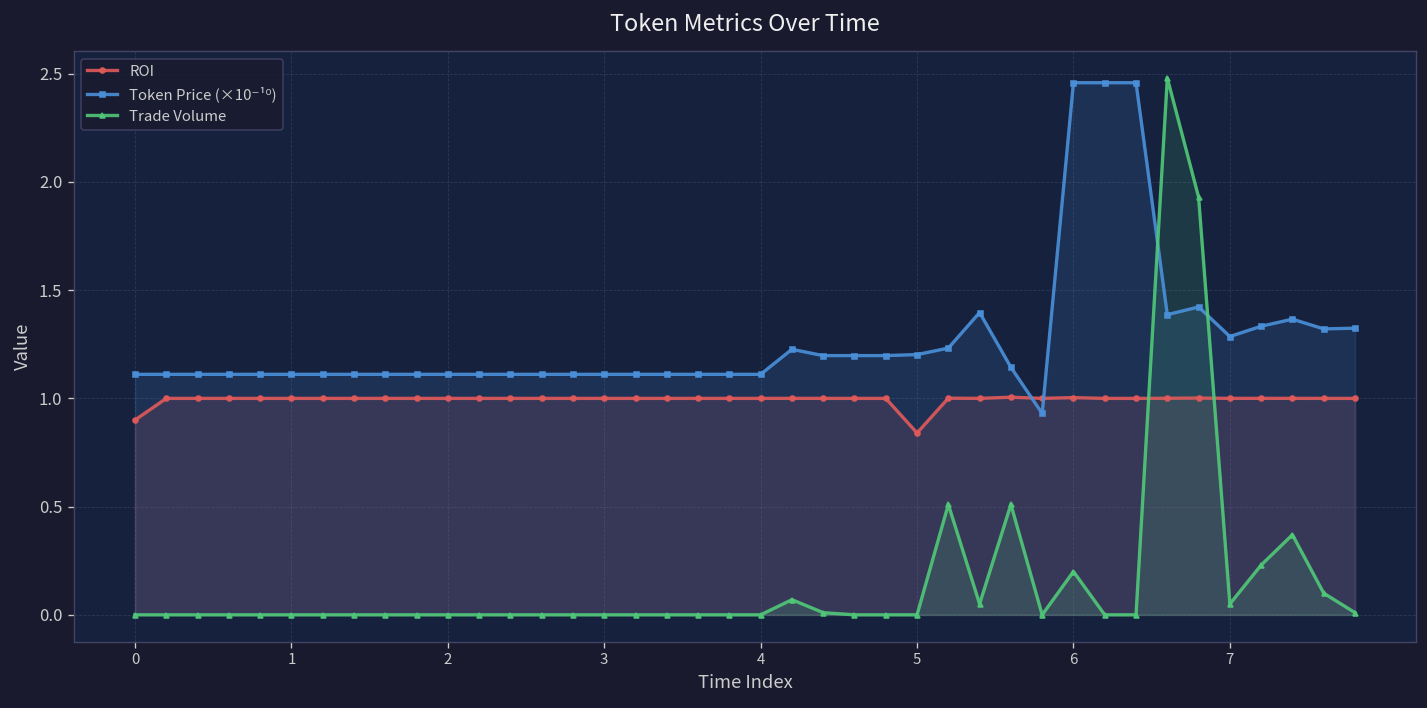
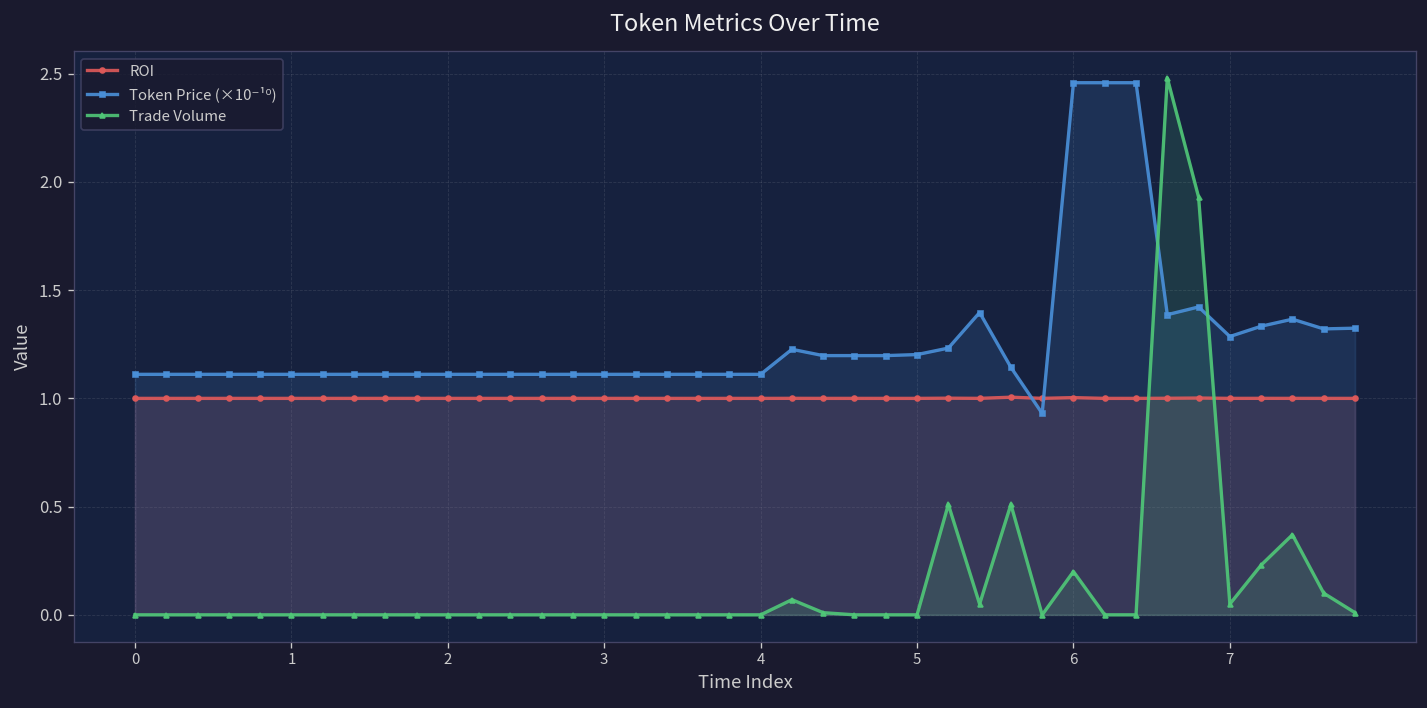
  {
    "ROI": {
-     "0": 0.9,
-     "5": 0.84
+     "0": 1.0,
+     "5": 1.00
    },
    "Token Price (×10⁻¹⁰)": {
      "0": 1.11,
      "5": 1.20
    },
    "Trade Volume": {
      "0": 0.00,
      "5": 0.00
    }
  }
